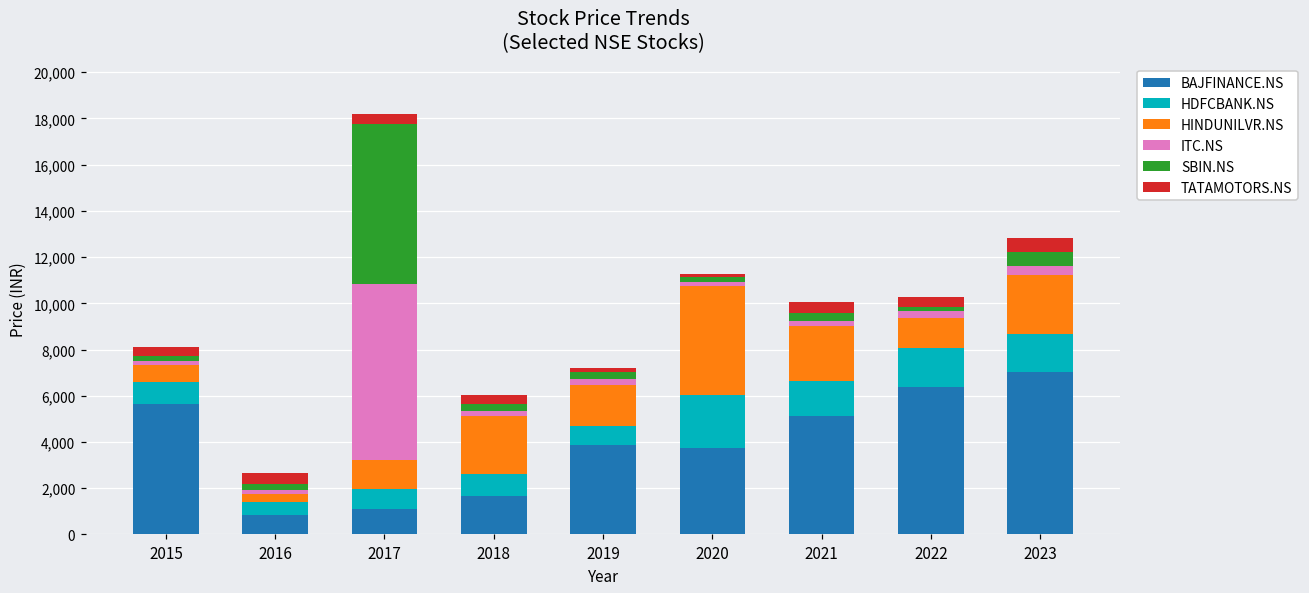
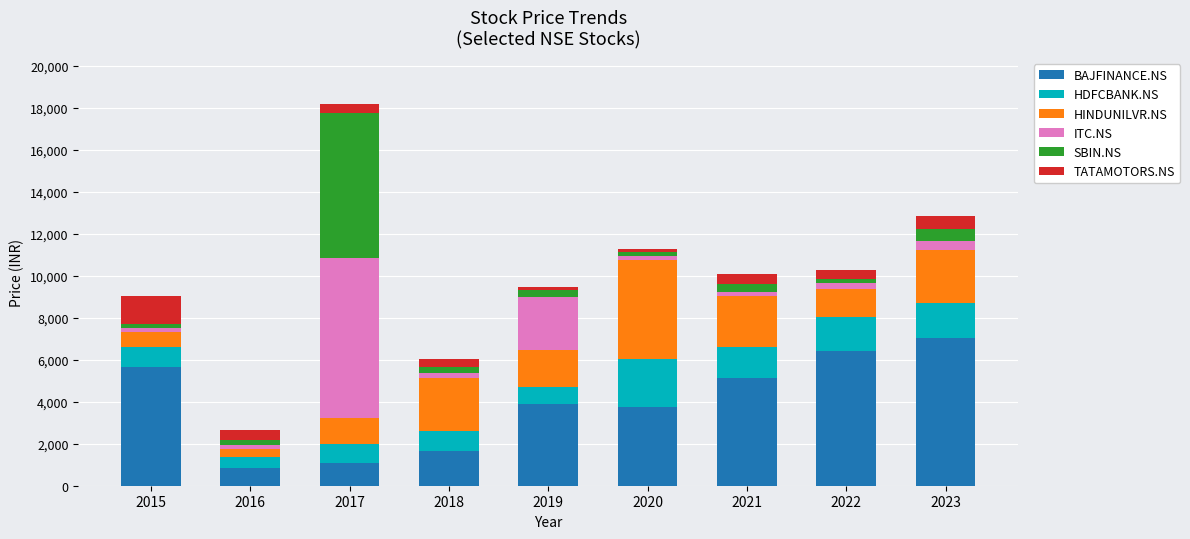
  {
    "BAJFINANCE.NS": {
      "2015": "5,700",
      "2016": "800",
      "2017": "1,100",
      "2018": "1,600",
      "2019": "3,900",
      "2020": "3,700",
      "2021": "5,100",
      "2022": "6,400",
      "2023": "7,000"
    },
    "HDFCBANK.NS": {
      "2015": "900",
      "2016": "600",
      "2017": "900",
      "2018": "900",
      "2019": "800",
      "2020": "2,300",
      "2021": "1,500",
      "2022": "1,700",
      "2023": "1,700"
    },
    "HINDUNILVR.NS": {
      "2015": "800",
      "2016": "400",
      "2017": "1,200",
      "2018": "2,500",
      "2019": "1,800",
      "2020": "4,700",
      "2021": "2,400",
      "2022": "1,300",
      "2023": "2,500"
    },
    "ITC.NS": {
      "2015": "200",
      "2016": "200",
      "2017": "7,600",
      "2018": "200",
-     "2019": "200",
+     "2019": "2,500",
      "2020": "200",
      "2021": "200",
      "2022": "300",
      "2023": "400"
    },
    "SBIN.NS": {
      "2015": "200",
      "2016": "200",
      "2017": "6,900",
      "2018": "300",
      "2019": "300",
      "2020": "200",
      "2021": "400",
      "2022": "200",
      "2023": "600"
    },
    "TATAMOTORS.NS": {
-     "2015": "400",
+     "2015": "1,300",
      "2016": "500",
      "2017": "400",
      "2018": "400",
      "2019": "100",
      "2020": "200",
      "2021": "500",
      "2022": "400",
      "2023": "600"
    }
  }
